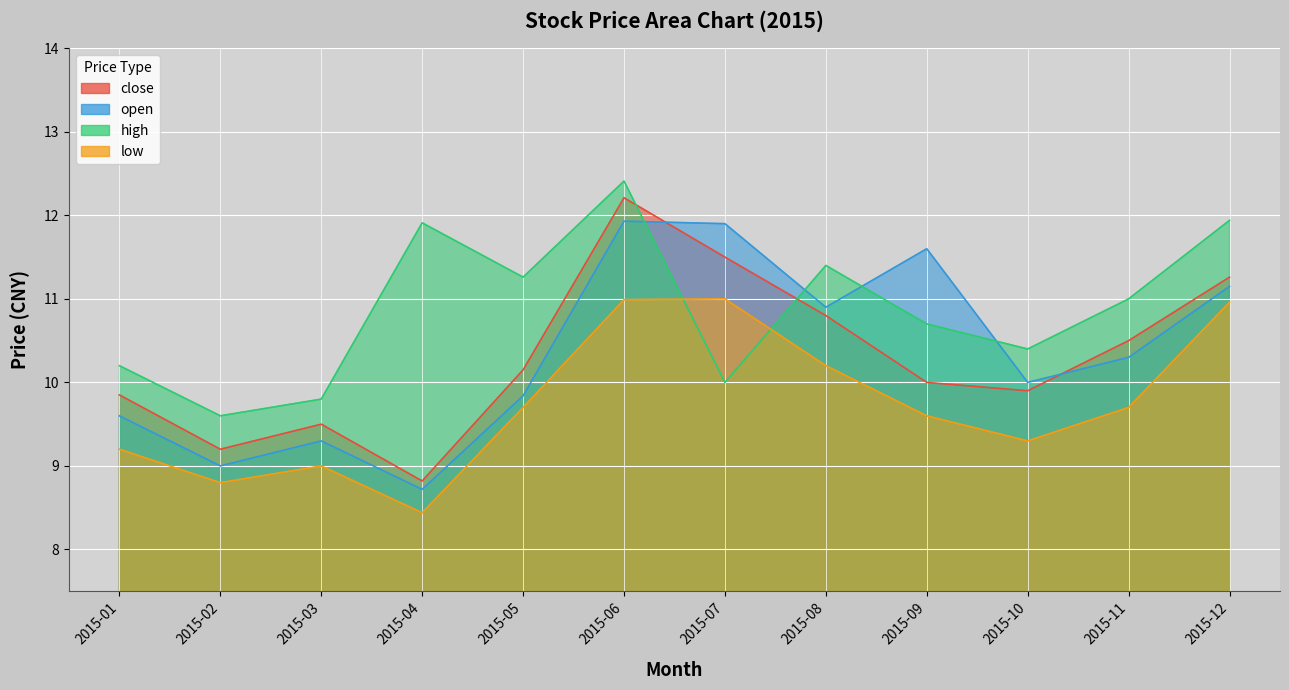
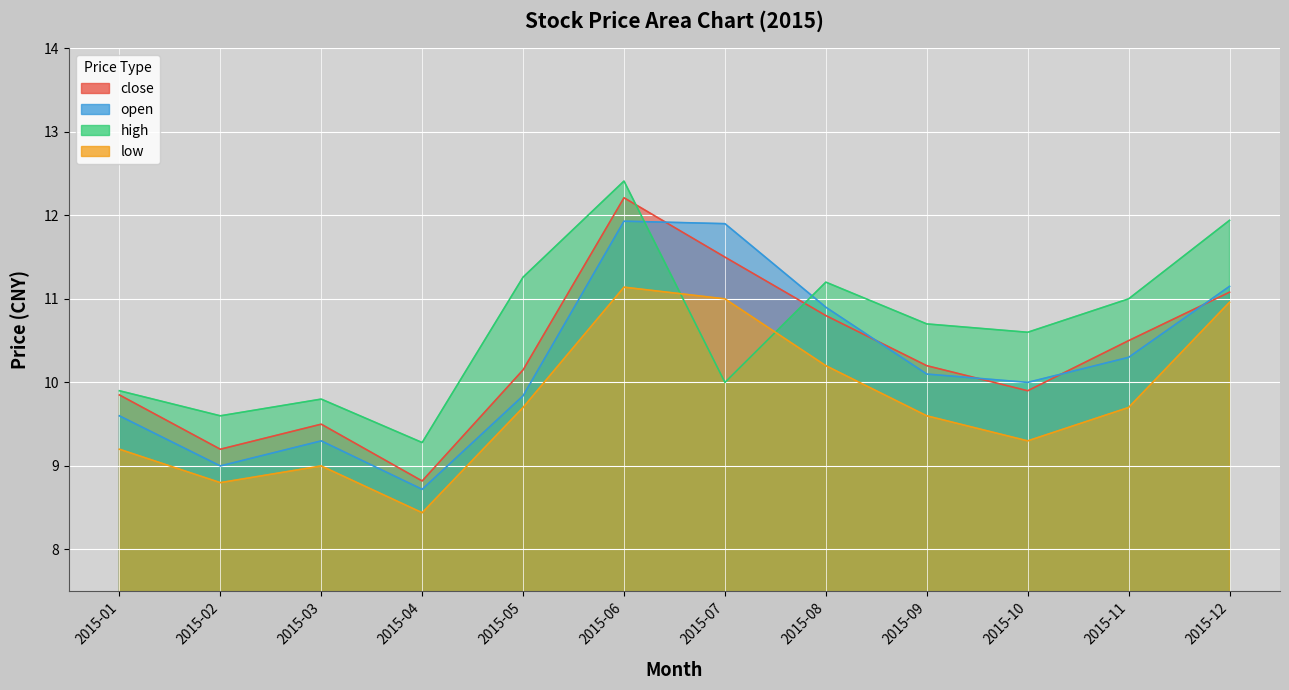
  {
    "close": {
      "2015-01": 9.9,
      "2015-02": 9.2,
      "2015-03": 9.5,
      "2015-04": 8.8,
      "2015-05": 10.2,
      "2015-06": 12.2,
      "2015-07": 11.5,
      "2015-08": 10.8,
-     "2015-09": 10.0,
+     "2015-09": 10.2,
      "2015-10": 9.9,
      "2015-11": 10.5,
-     "2015-12": 11.3
+     "2015-12": 11.1
    },
    "open": {
      "2015-01": 9.6,
      "2015-02": 9.0,
      "2015-03": 9.3,
      "2015-04": 8.7,
      "2015-05": 9.8,
      "2015-06": 11.9,
      "2015-07": 11.9,
      "2015-08": 10.9,
-     "2015-09": 11.6,
+     "2015-09": 10.1,
      "2015-10": 10.0,
      "2015-11": 10.3,
      "2015-12": 11.2
    },
    "high": {
-     "2015-01": 10.2,
+     "2015-01": 9.9,
      "2015-02": 9.6,
      "2015-03": 9.8,
-     "2015-04": 11.9,
+     "2015-04": 9.3,
      "2015-05": 11.3,
      "2015-06": 12.4,
      "2015-07": 10.0,
-     "2015-08": 11.4,
+     "2015-08": 11.2,
      "2015-09": 10.7,
-     "2015-10": 10.4,
+     "2015-10": 10.6,
      "2015-11": 11.0,
      "2015-12": 11.9
    },
    "low": {
      "2015-01": 9.2,
      "2015-02": 8.8,
      "2015-03": 9.0,
      "2015-04": 8.4,
      "2015-05": 9.7,
-     "2015-06": 11.0,
+     "2015-06": 11.1,
      "2015-07": 11.0,
      "2015-08": 10.2,
      "2015-09": 9.6,
      "2015-10": 9.3,
      "2015-11": 9.7,
      "2015-12": 11.0
    }
  }
